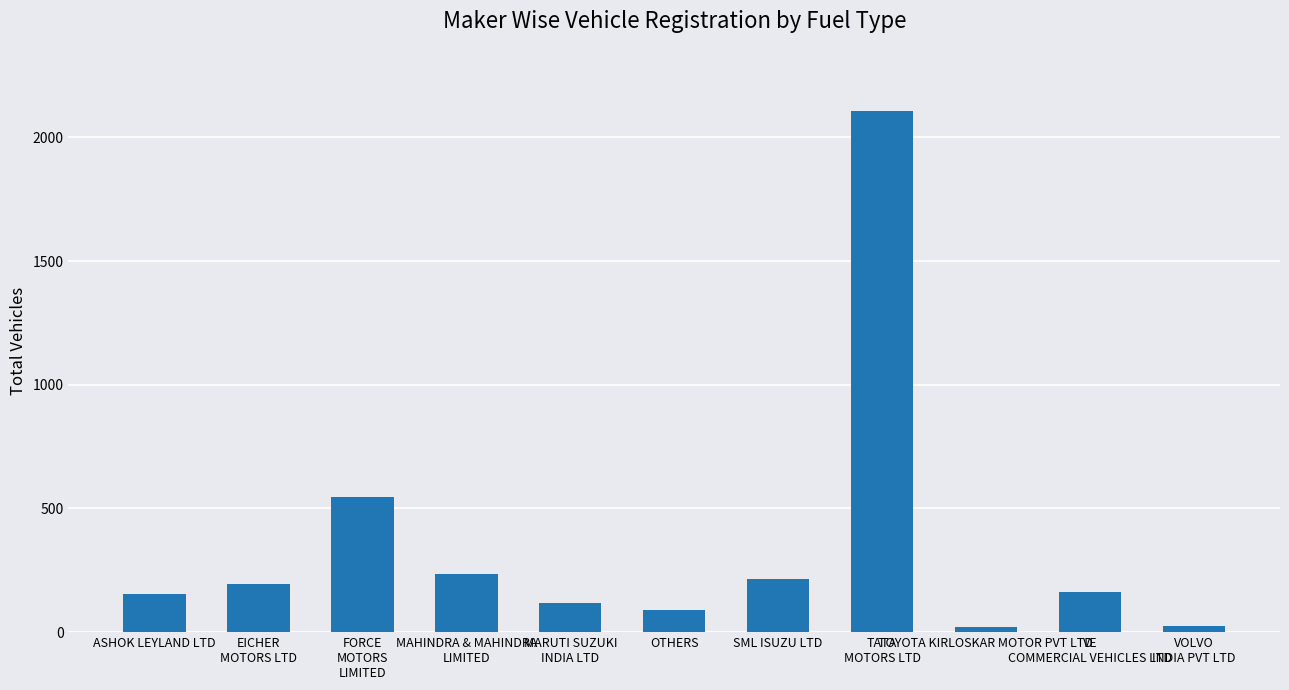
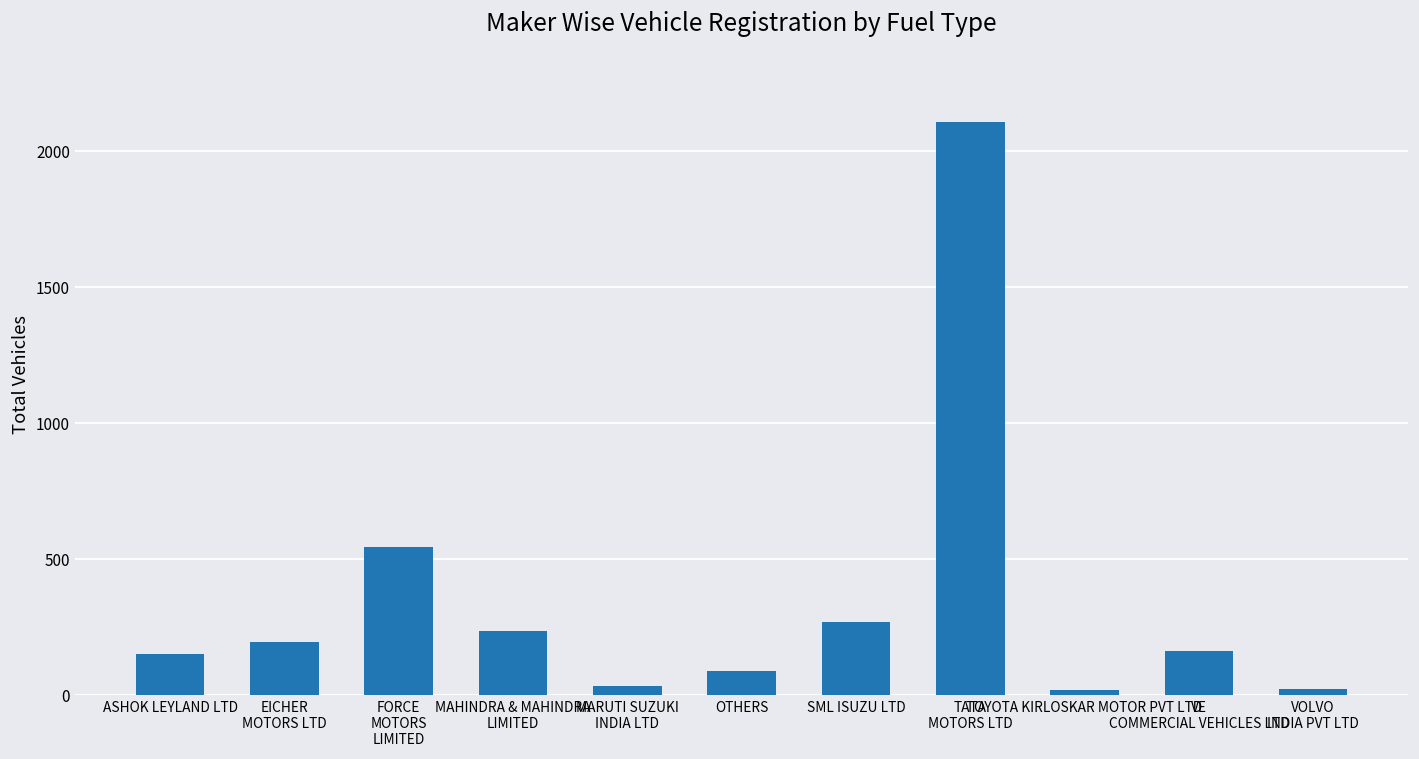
  {
    "ASHOK LEYLAND LTD": 150,
    "EICHER MOTORS LTD": 200,
    "FORCE MOTORS LIMITED": 550,
    "MAHINDRA & MAHINDRA LIMITED": 240,
-   "MARUTI SUZUKI INDIA LTD": 120,
+   "MARUTI SUZUKI INDIA LTD": 30,
    "OTHERS": 90,
-   "SML ISUZU LTD": 210
+   "SML ISUZU LTD": 270
  }
